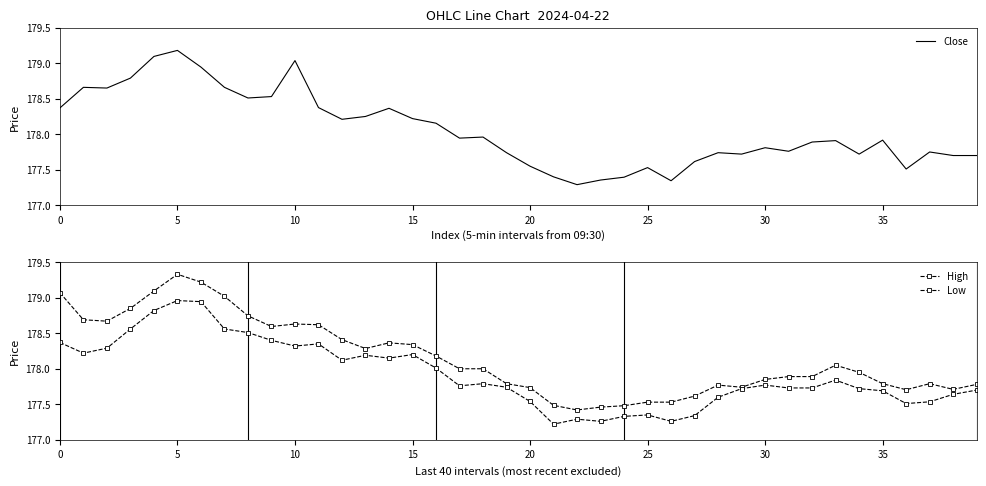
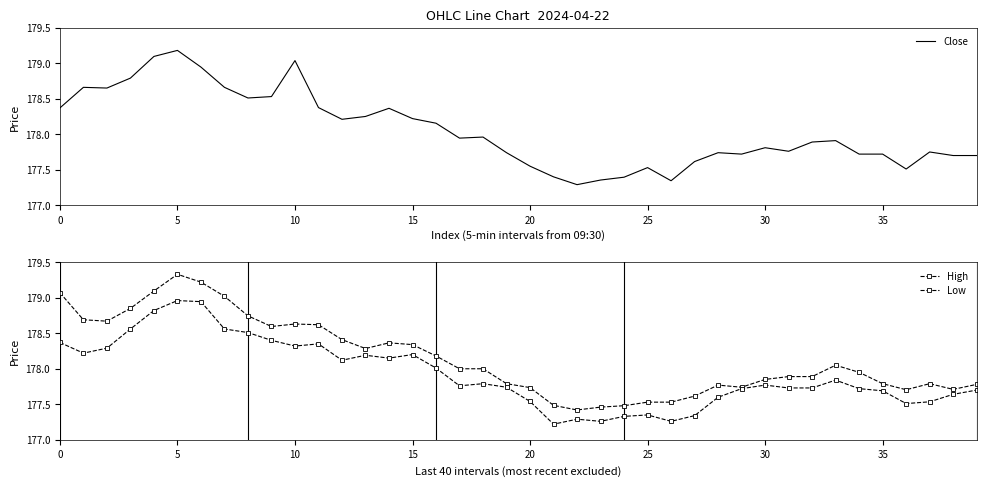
  {
    "OHLC Line Chart 2024-04-22": {
      "0": 178.4,
      "5": 179.2,
      "10": 179.0,
      "15": 178.2,
      "20": 177.6,
      "25": 177.5,
      "30": 177.8,
-     "35": 177.9
+     "35": 177.7
    }
  }
